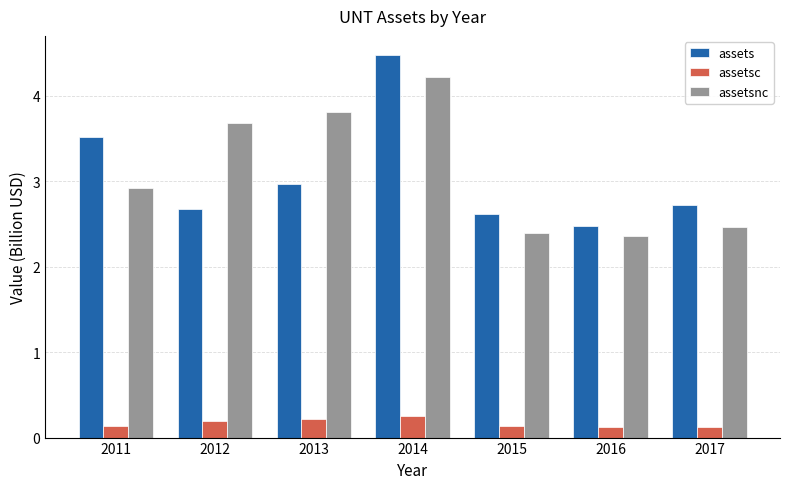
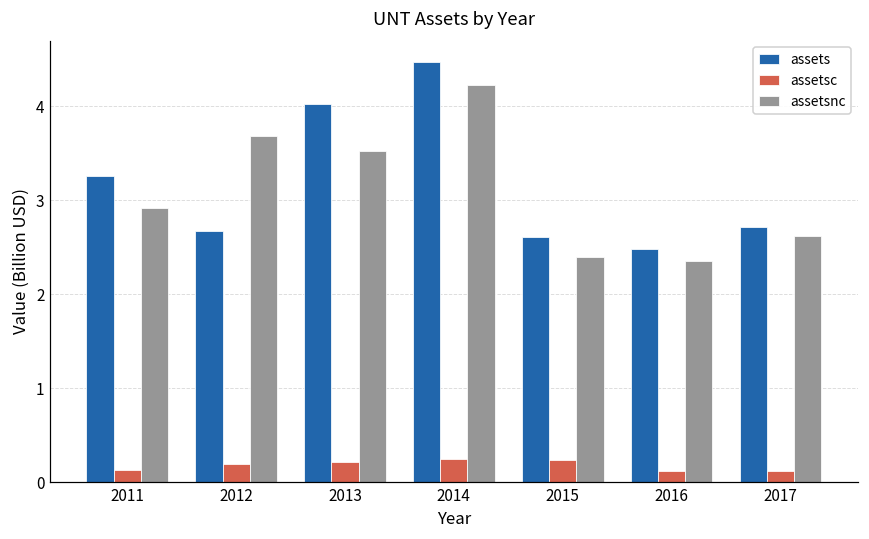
  {
    "assets": {
-     "2011": 3.5,
+     "2011": 3.3,
      "2012": 2.7,
-     "2013": 3.0,
+     "2013": 4.0,
      "2014": 4.5,
      "2015": 2.6,
      "2016": 2.5,
      "2017": 2.7
    },
    "assetsc": {
      "2011": 0.1,
      "2012": 0.2,
      "2013": 0.2,
      "2014": 0.3,
-     "2015": 0.1,
+     "2015": 0.2,
      "2016": 0.1,
      "2017": 0.1
    },
    "assetsnc": {
      "2011": 2.9,
      "2012": 3.7,
-     "2013": 3.8,
+     "2013": 3.5,
      "2014": 4.2,
      "2015": 2.4,
      "2016": 2.4,
-     "2017": 2.5
+     "2017": 2.6
    }
  }
